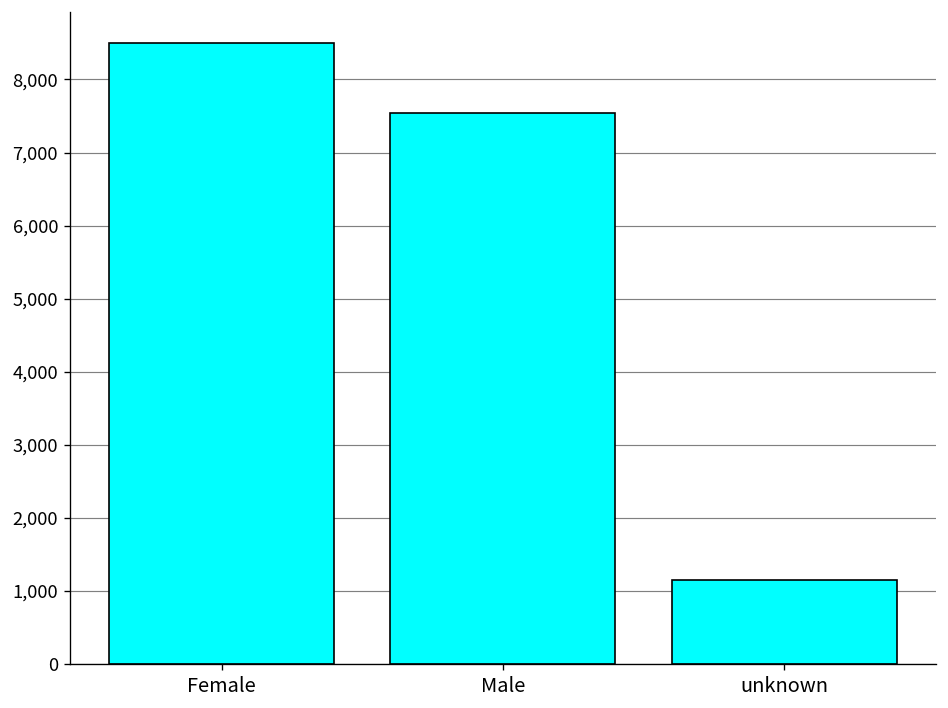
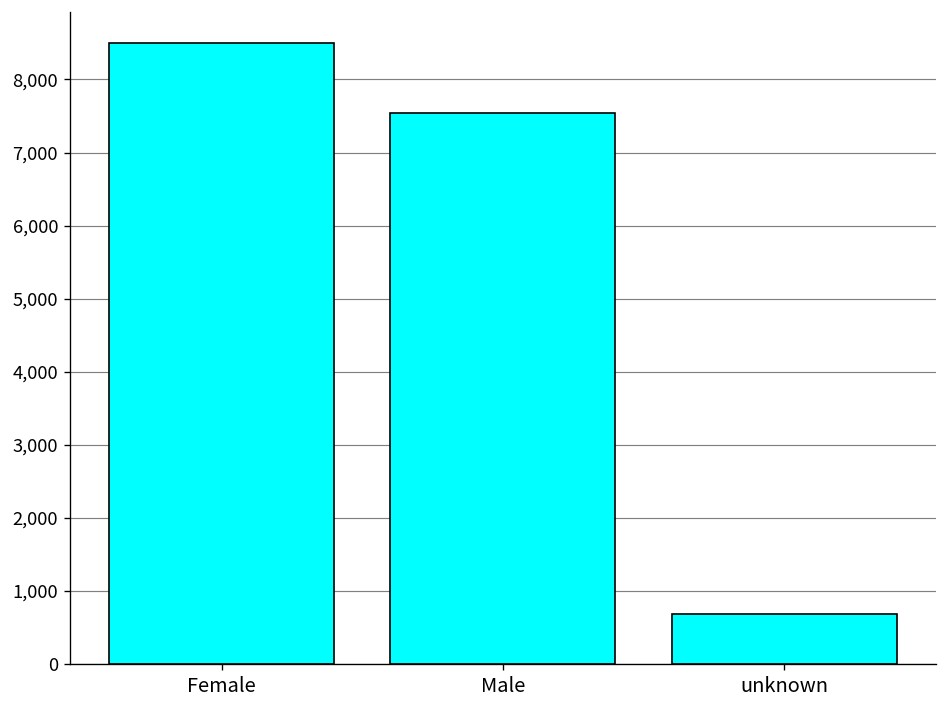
  {
    "Female": "8,500",
    "Male": "7,500",
-   "unknown": "1,100"
+   "unknown": "700"
  }
